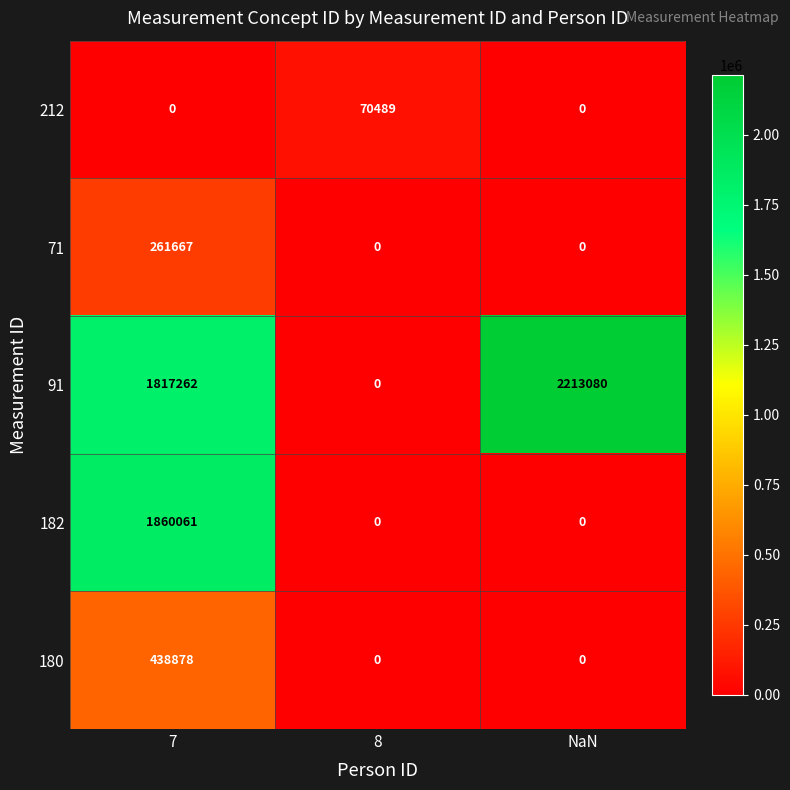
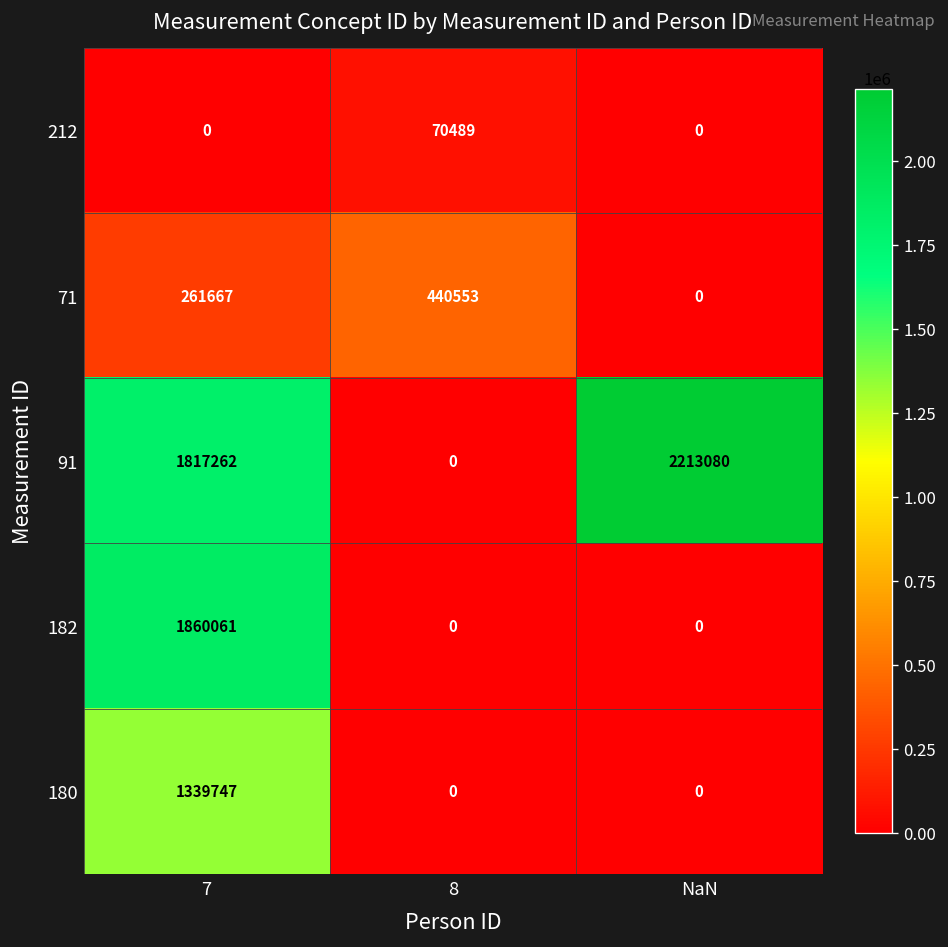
  {
    "212": {
      "7": 0,
      "8": 70489,
      "NaN": 0
    },
    "71": {
      "7": 261667,
-     "8": 0,
+     "8": 440553,
      "NaN": 0
    },
    "91": {
      "7": 1817262,
      "8": 0,
      "NaN": 2213080
    },
    "182": {
      "7": 1860061,
      "8": 0,
      "NaN": 0
    },
    "180": {
-     "7": 438878,
+     "7": 1339747,
      "8": 0,
      "NaN": 0
    }
  }
